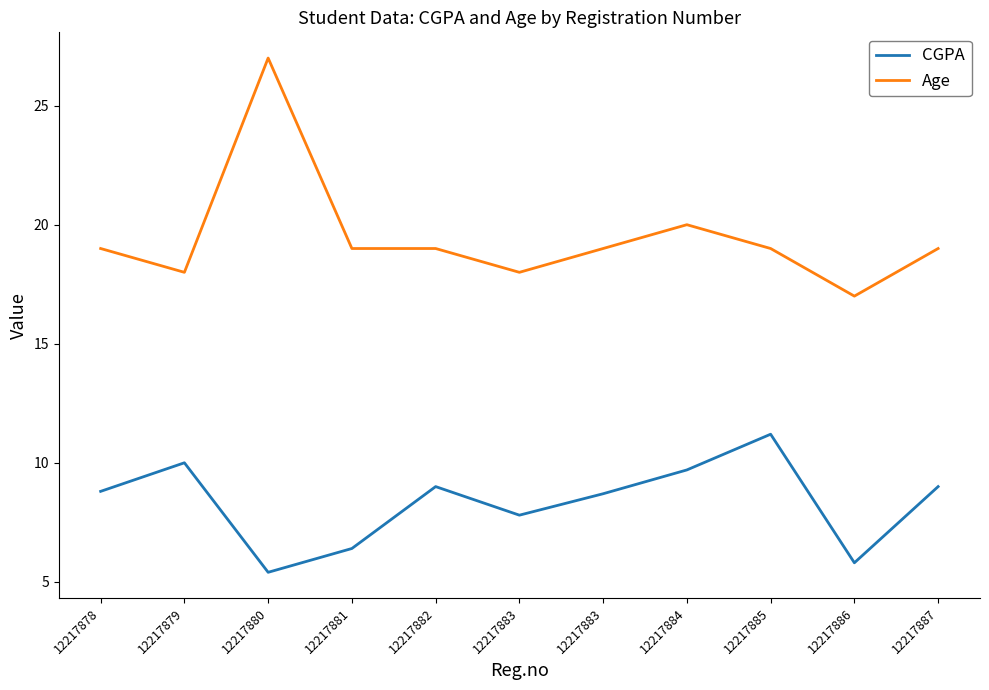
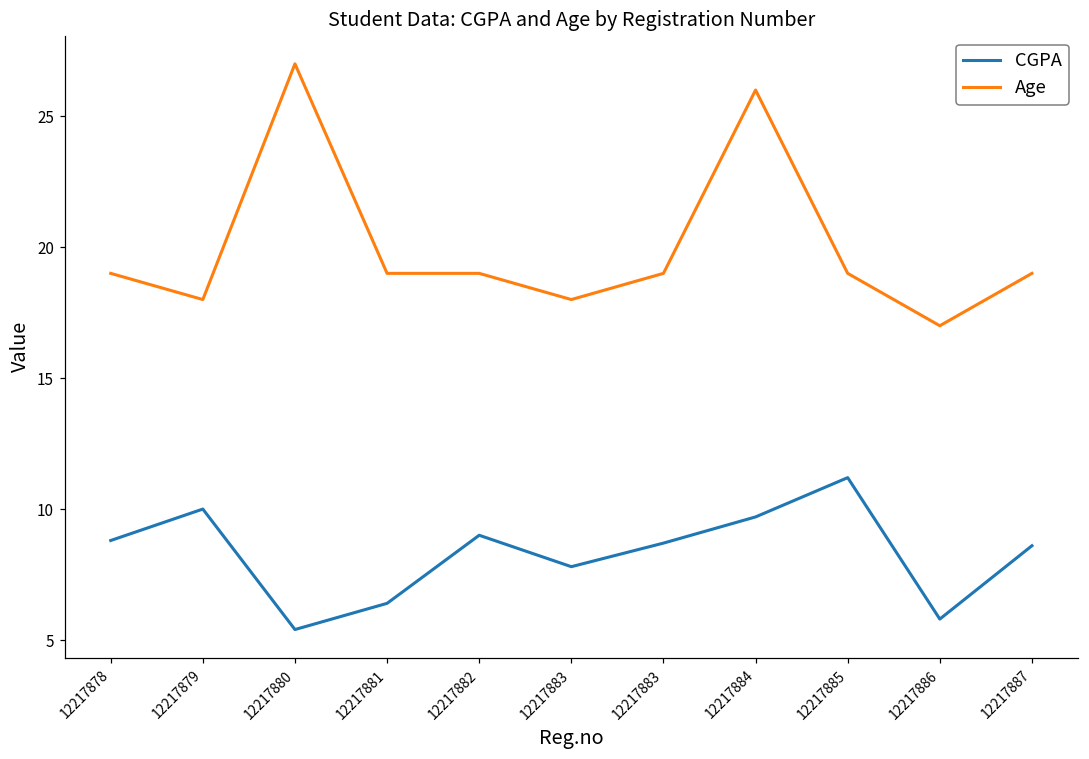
  {
    "CGPA": {
      "12217878": 8.8,
      "12217879": 10.0,
      "12217880": 5.4,
      "12217881": 6.4,
      "12217882": 9.0,
      "12217884": 9.7,
      "12217885": 11.2,
      "12217886": 5.8,
-     "12217887": 9.0
+     "12217887": 8.6
    },
    "Age": {
      "12217878": 19,
      "12217879": 18,
      "12217880": 27,
      "12217881": 19,
      "12217882": 19,
-     "12217884": 20,
+     "12217884": 26,
      "12217885": 19,
      "12217886": 17,
      "12217887": 19
    }
  }
